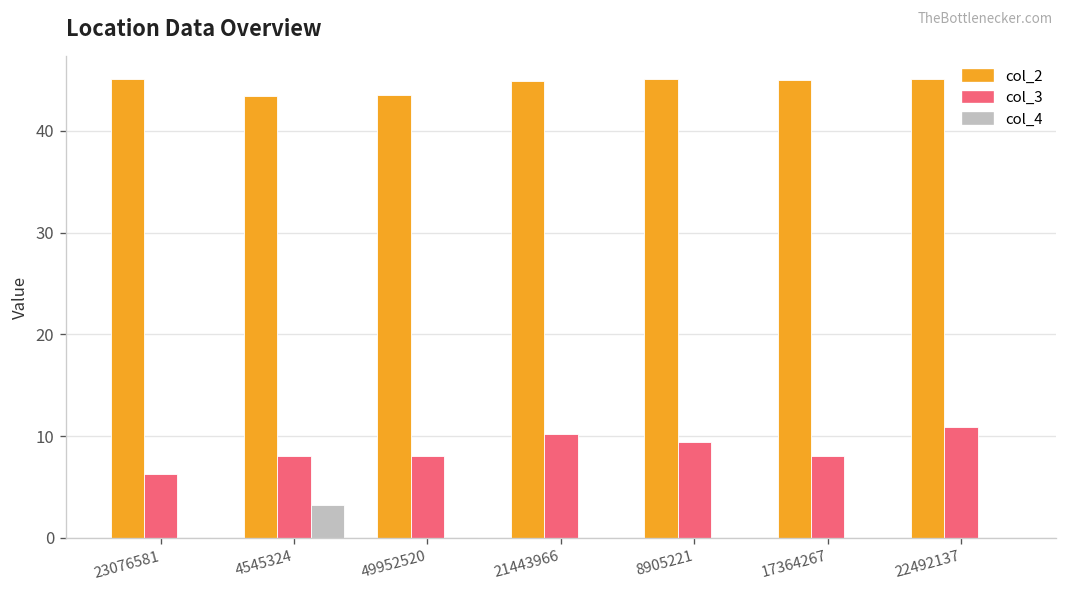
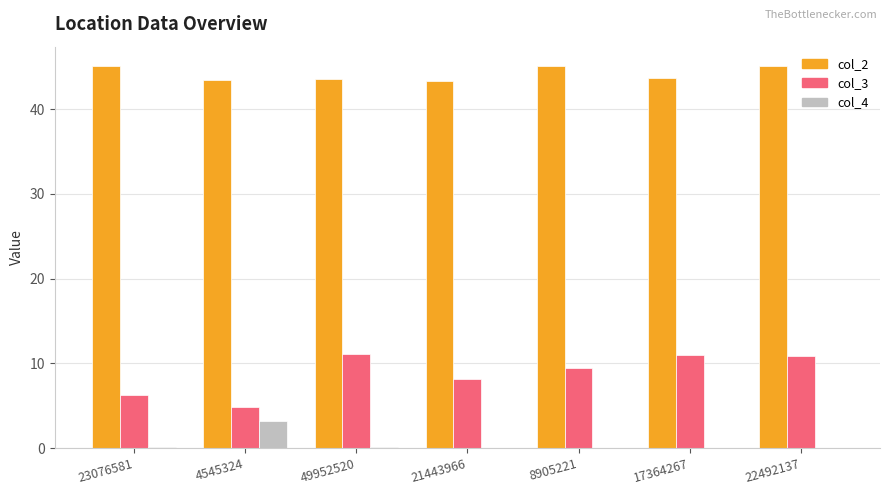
  {
    "col_2": {
      "23076581": 45,
      "4545324": 43,
      "49952520": 44,
-     "21443966": 45,
+     "21443966": 43,
      "8905221": 45,
-     "17364267": 45,
+     "17364267": 44,
      "22492137": 45
    },
    "col_3": {
      "23076581": 6,
-     "4545324": 8,
-     "49952520": 8,
-     "21443966": 10,
+     "4545324": 5,
+     "49952520": 11,
+     "21443966": 8,
      "8905221": 9,
-     "17364267": 8,
+     "17364267": 11,
      "22492137": 11
    },
    "col_4": {
      "4545324": 3
    }
  }
